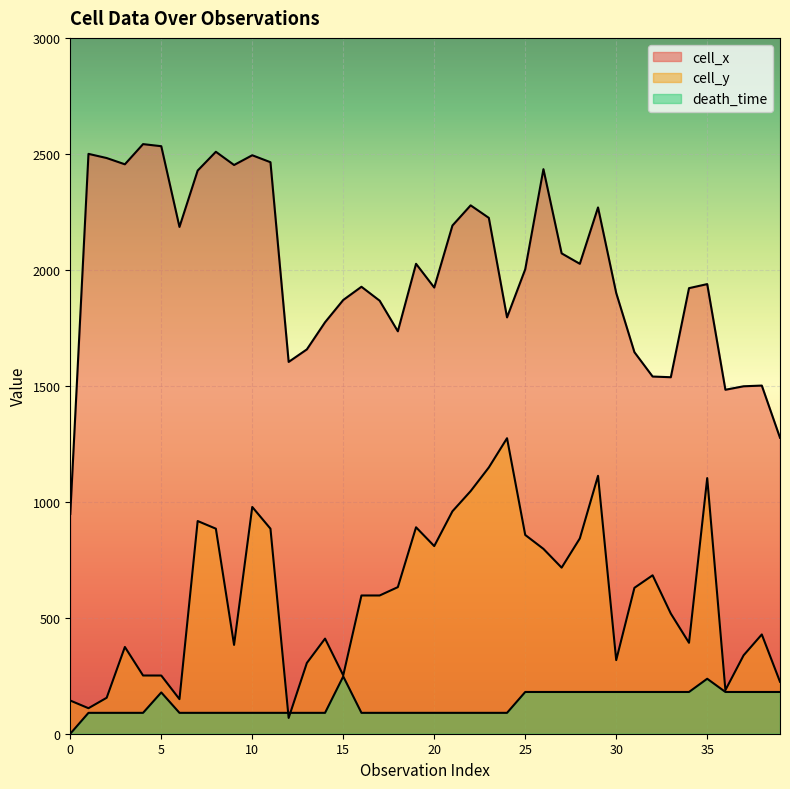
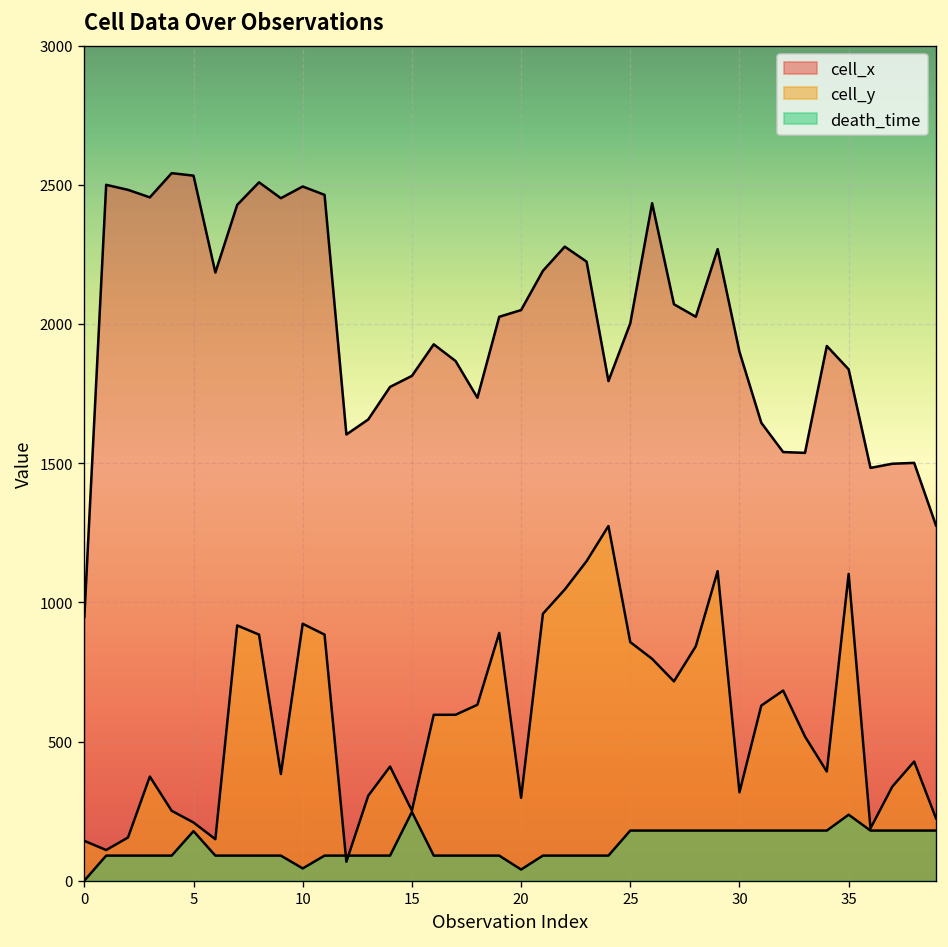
  {
    "cell_x": {
      "0": 950,
      "5": 2530,
      "10": 2490,
-     "15": 1870,
-     "20": 1920,
+     "15": 1810,
+     "20": 2050,
      "25": 2000,
      "30": 1900,
-     "35": 1940
+     "35": 1840
    },
    "cell_y": {
      "0": 140,
-     "5": 250,
-     "10": 980,
-     "20": 810,
+     "5": 210,
+     "10": 920,
+     "20": 300,
      "25": 860,
      "30": 320,
      "35": 1100
    },
    "death_time": {
      "0": 0,
      "5": 180,
-     "10": 90,
-     "20": 90,
+     "10": 40,
+     "20": 40,
      "25": 180,
      "30": 180,
      "35": 240
    }
  }
